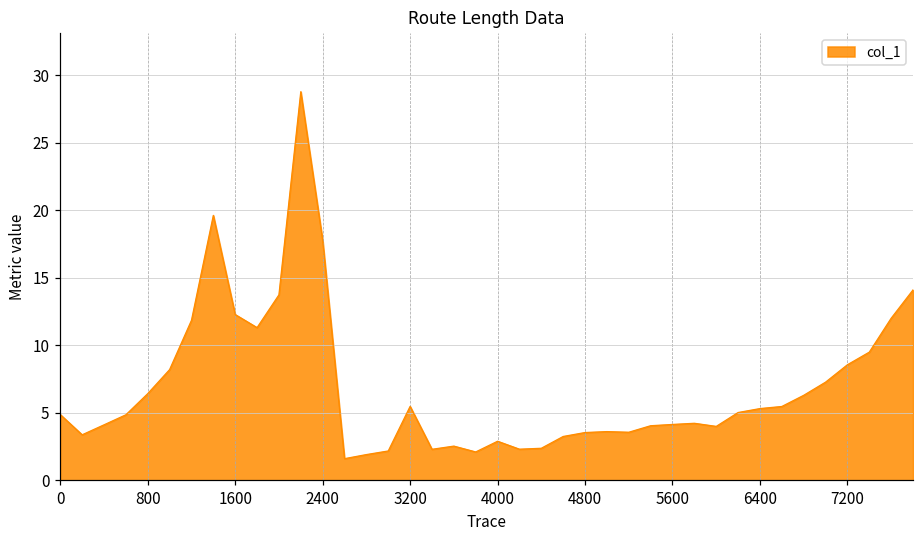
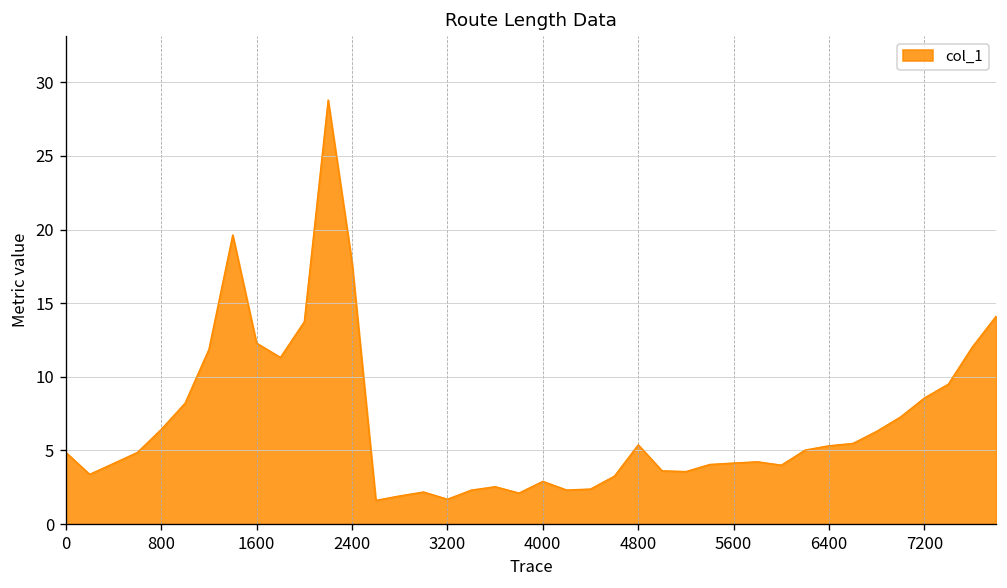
  {
    "0": 4.9,
    "800": 6.4,
    "1600": 12.3,
    "2400": 17.8,
-   "3200": 5.5,
+   "3200": 1.7,
    "4000": 2.9,
-   "4800": 3.5,
+   "4800": 5.4,
    "5600": 4.1,
    "6400": 5.3,
    "7200": 8.6
  }
